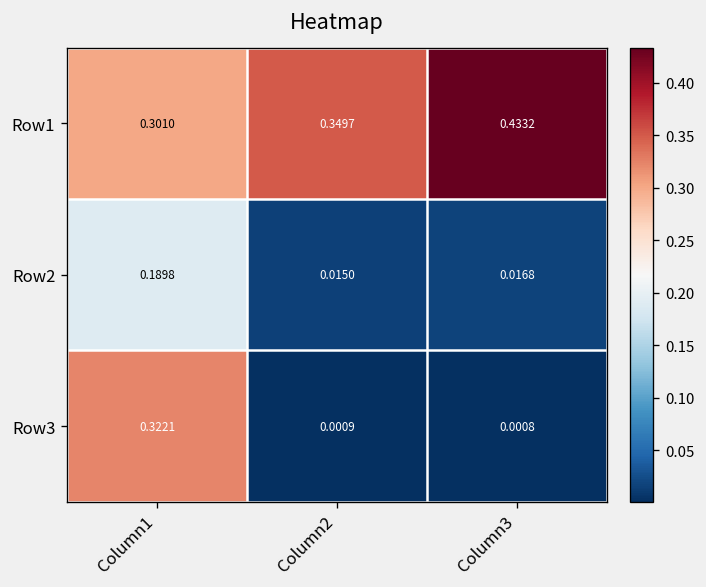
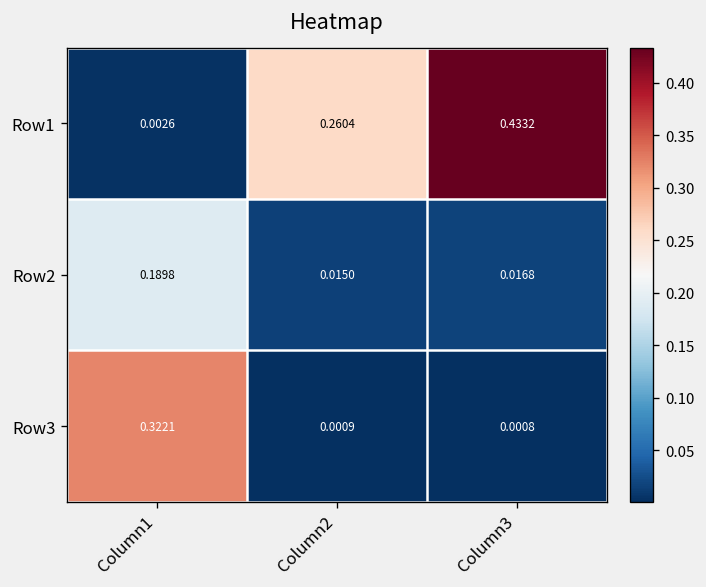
  {
    "Row1": {
-     "Column1": 0.3010,
-     "Column2": 0.3497,
+     "Column1": 0.0026,
+     "Column2": 0.2604,
      "Column3": 0.4332
    },
    "Row2": {
      "Column1": 0.1898,
      "Column2": 0.0150,
      "Column3": 0.0168
    },
    "Row3": {
      "Column1": 0.3221,
      "Column2": 0.0009,
      "Column3": 0.0008
    }
  }
